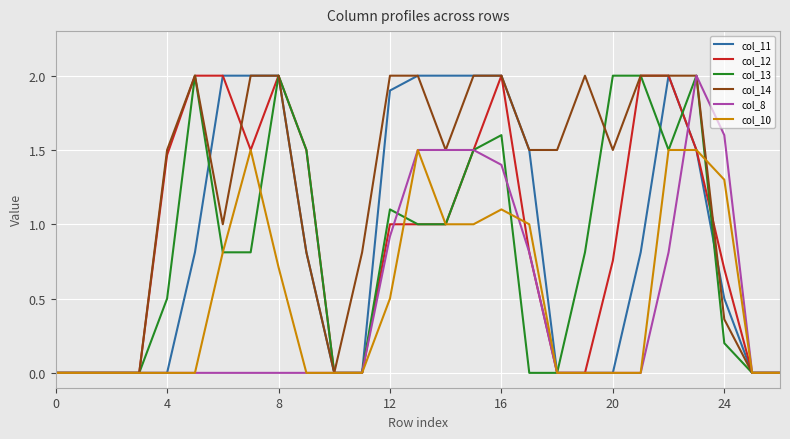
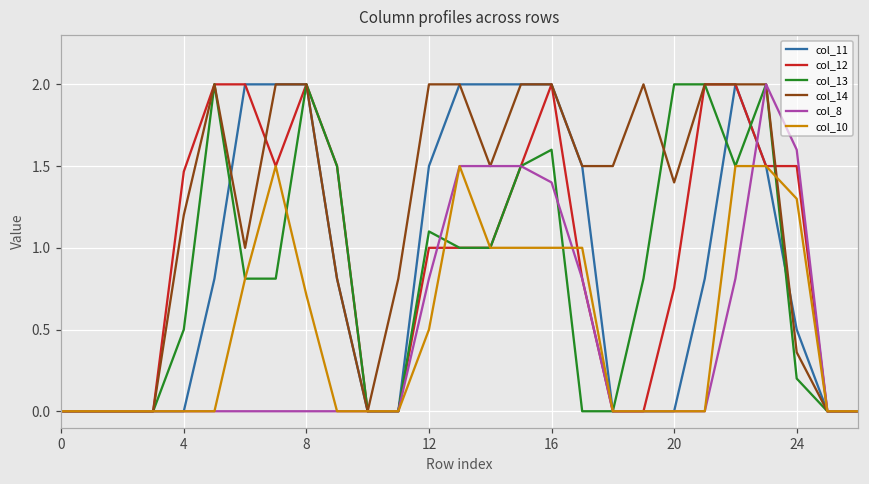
  {
    "col_11": {
-     "12": 1.9,
+     "12": 1.5,
      "24": 0.5
    },
    "col_12": {
      "4": 1.47,
      "12": 1.0,
      "20": 0.75,
-     "24": 0.7
+     "24": 1.5
    },
    "col_13": {
      "4": 0.50,
      "12": 1.10,
      "16": 1.60,
      "20": 2.00,
      "24": 0.20
    },
    "col_14": {
-     "4": 1.5,
+     "4": 1.2,
      "12": 2.0,
-     "20": 1.5,
+     "20": 1.4,
      "24": 0.36
    },
    "col_8": {
      "8": 0.00,
-     "12": 0.92,
+     "12": 0.81,
      "16": 1.40,
      "24": 1.60
    },
    "col_10": {
      "8": 0.7,
      "12": 0.5,
-     "16": 1.1,
+     "16": 1.0,
      "24": 1.3
    }
  }
